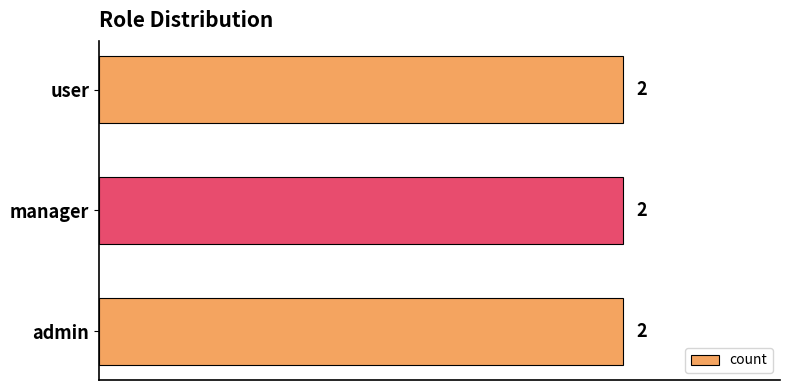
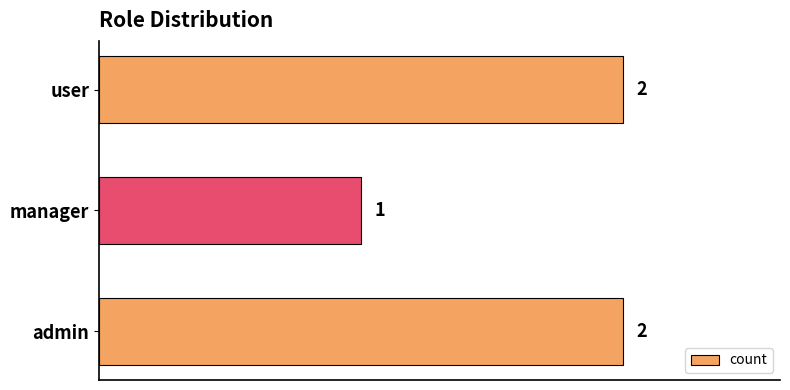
  {
    "user": 2,
-   "manager": 2,
+   "manager": 1,
    "admin": 2
  }
